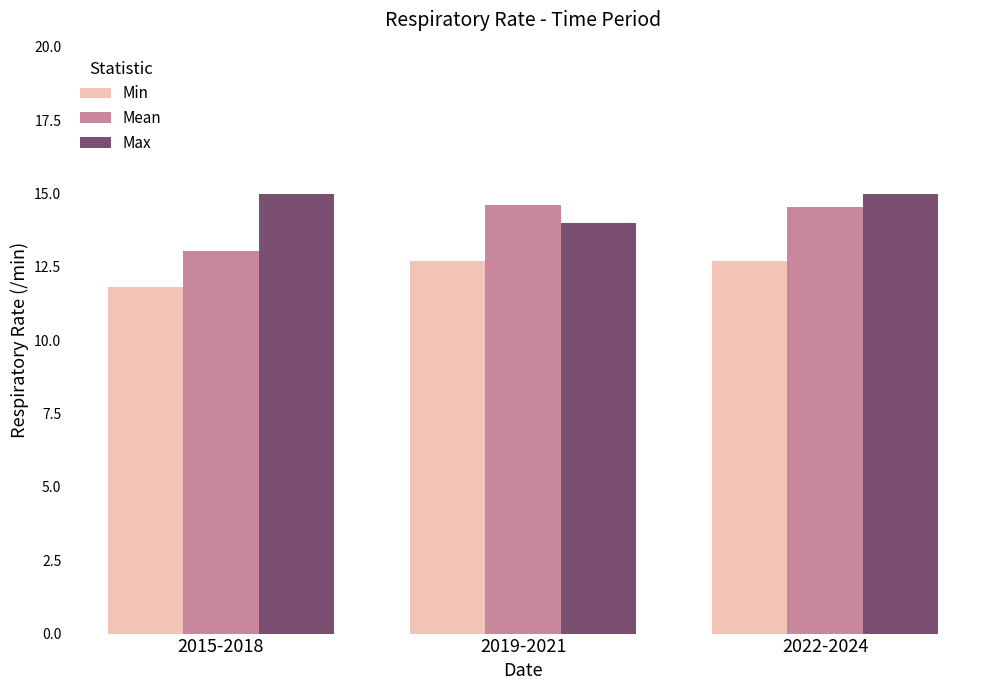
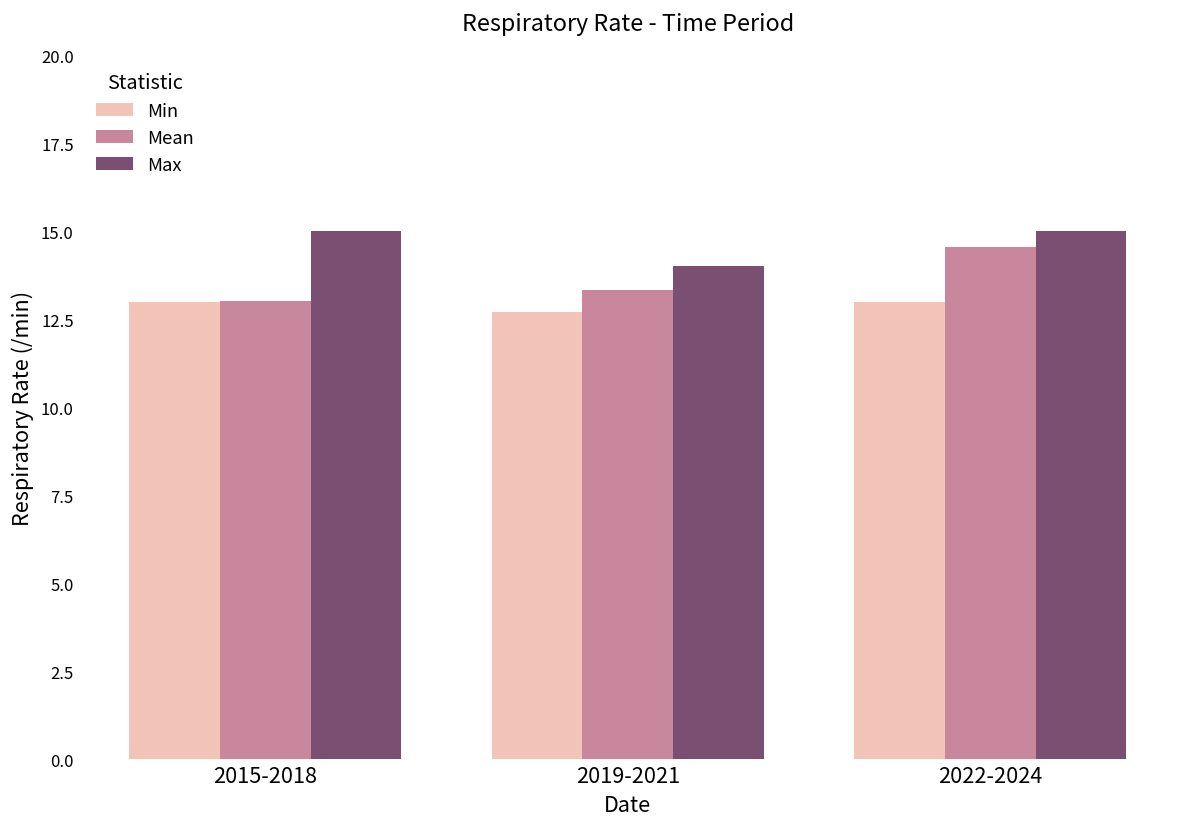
  {
    "Min": {
-     "2015-2018": 11.8,
+     "2015-2018": 13.0,
      "2019-2021": 12.7,
-     "2022-2024": 12.7
+     "2022-2024": 13.0
    },
    "Mean": {
      "2015-2018": 13.0,
-     "2019-2021": 14.6,
+     "2019-2021": 13.3,
      "2022-2024": 14.6
    },
    "Max": {
      "2015-2018": 15.0,
      "2019-2021": 14.0,
      "2022-2024": 15.0
    }
  }
